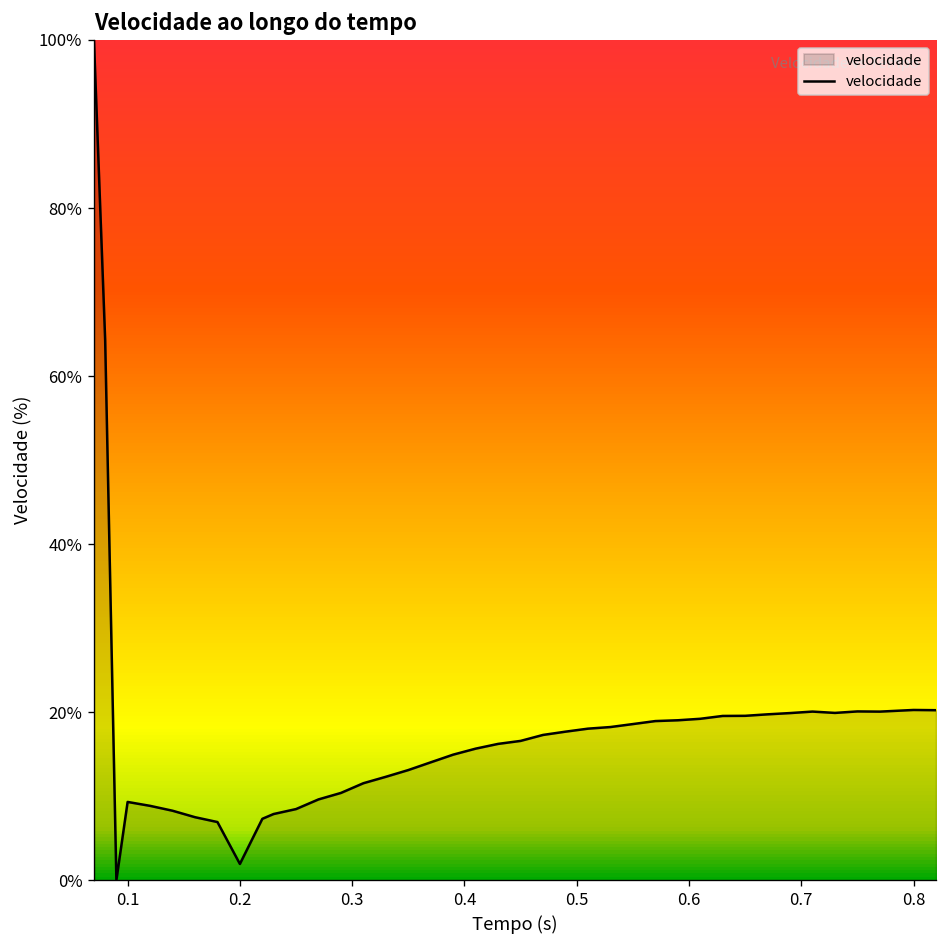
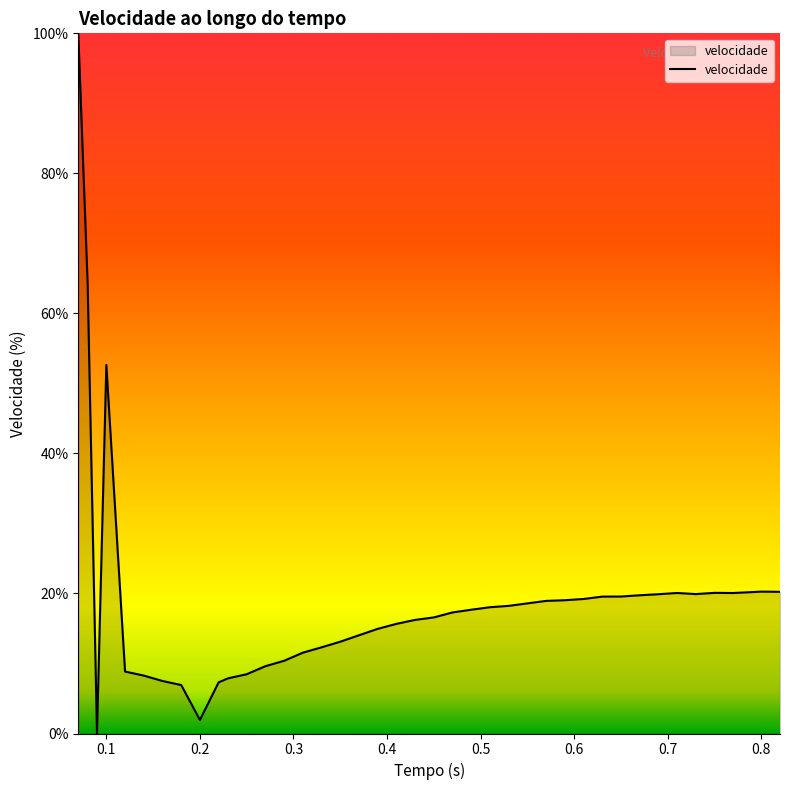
  {
-   "0.1": "9%",
+   "0.1": "53%",
    "0.2": "2%",
    "0.8": "20%"
  }
